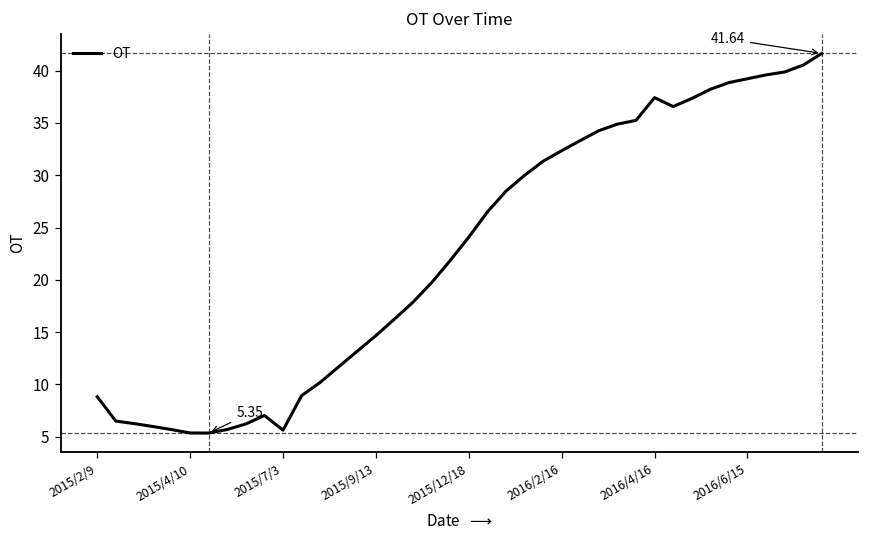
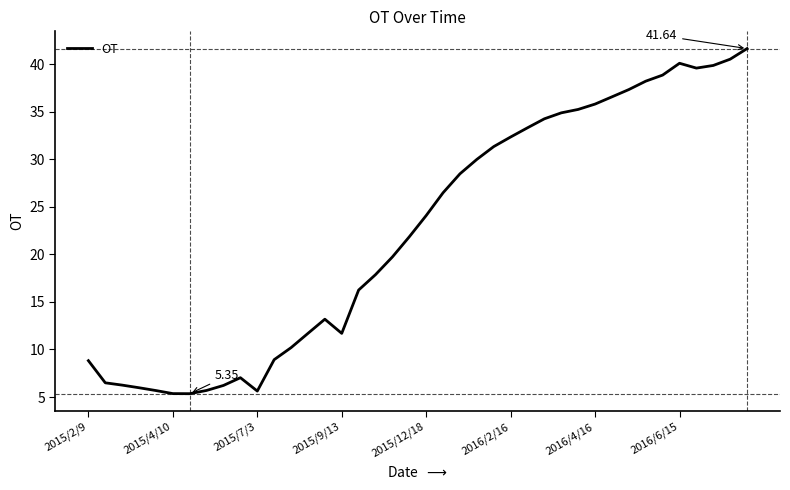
  {
    "2015/2/9": 9,
    "2015/4/10": 5,
    "2015/7/3": 6,
-   "2015/9/13": 15,
+   "2015/9/13": 12,
    "2015/12/18": 24,
    "2016/2/16": 32,
-   "2016/4/16": 37,
-   "2016/6/15": 39
+   "2016/4/16": 36,
+   "2016/6/15": 40
  }
